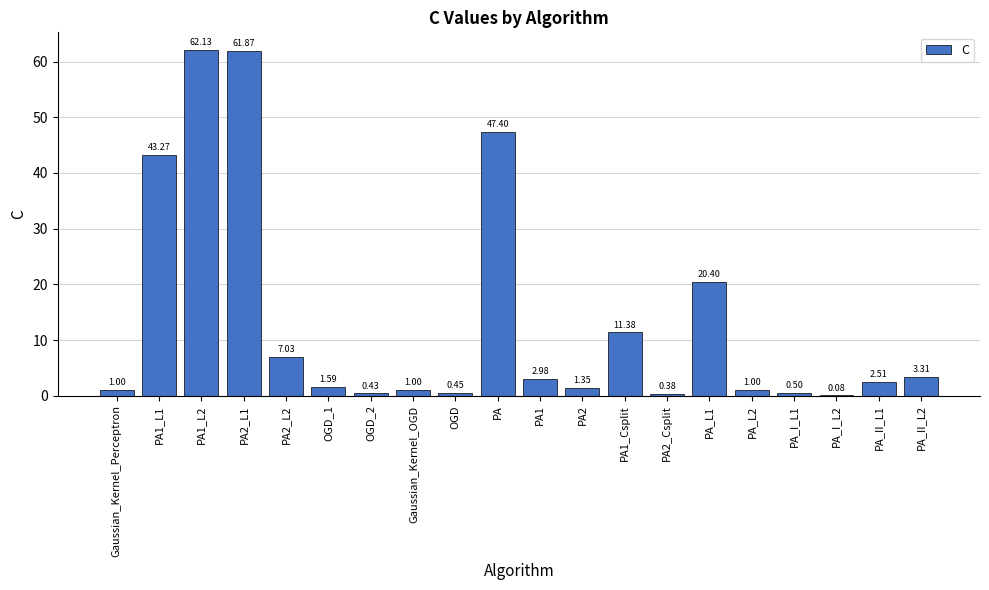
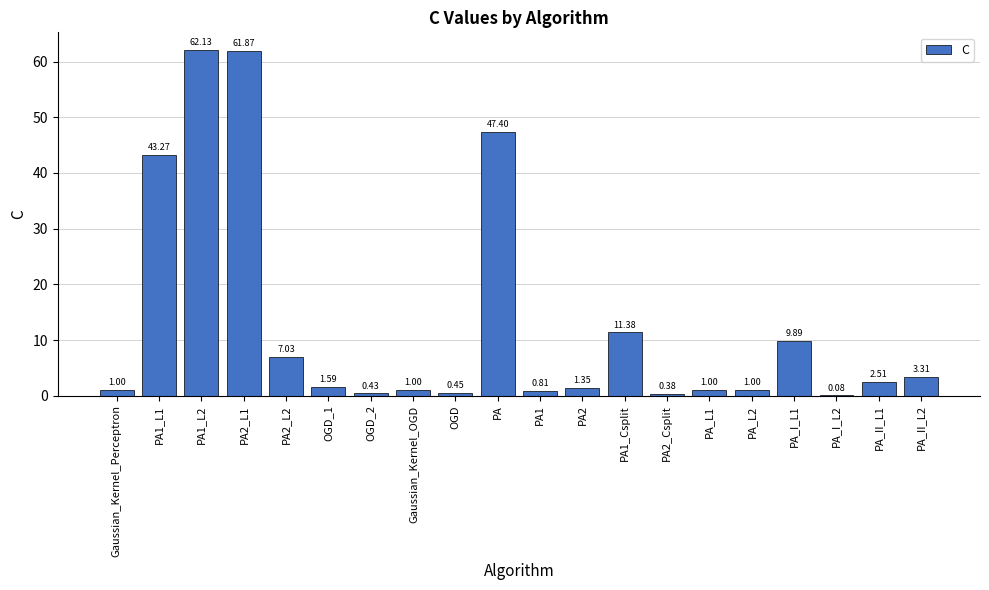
  {
    "Gaussian_Kernel_Perceptron": 1.00,
    "PA1_L1": 43.27,
    "PA1_L2": 62.13,
    "PA2_L1": 61.87,
    "PA2_L2": 7.03,
    "OGD_1": 1.59,
    "OGD_2": 0.43,
    "Gaussian_Kernel_OGD": 1.00,
    "OGD": 0.45,
    "PA": 47.40,
-   "PA1": 2.98,
+   "PA1": 0.81,
    "PA2": 1.35,
    "PA1_Csplit": 11.38,
    "PA2_Csplit": 0.38,
-   "PA_L1": 20.40,
+   "PA_L1": 1.00,
    "PA_L2": 1.00,
-   "PA_I_L1": 0.50,
+   "PA_I_L1": 9.89,
    "PA_I_L2": 0.08,
    "PA_II_L1": 2.51,
    "PA_II_L2": 3.31
  }
